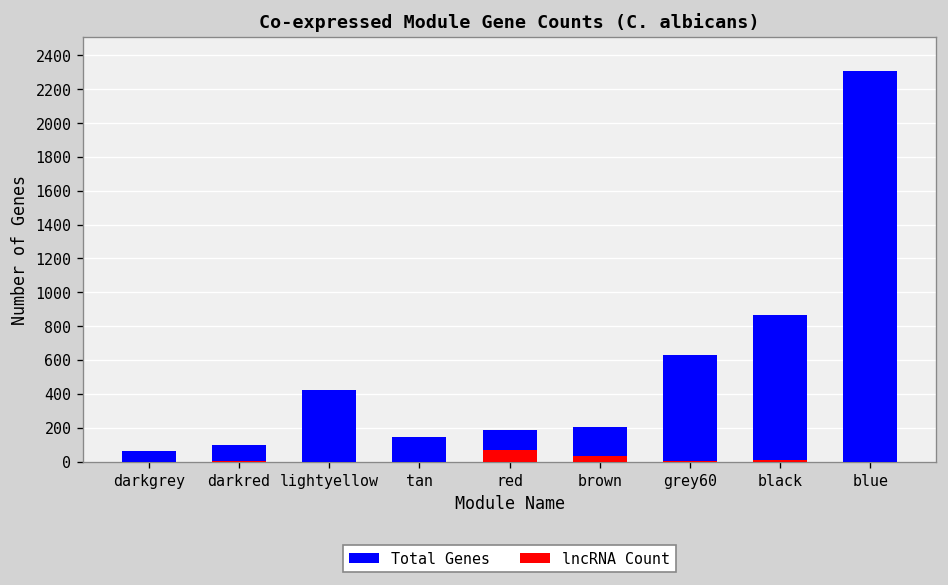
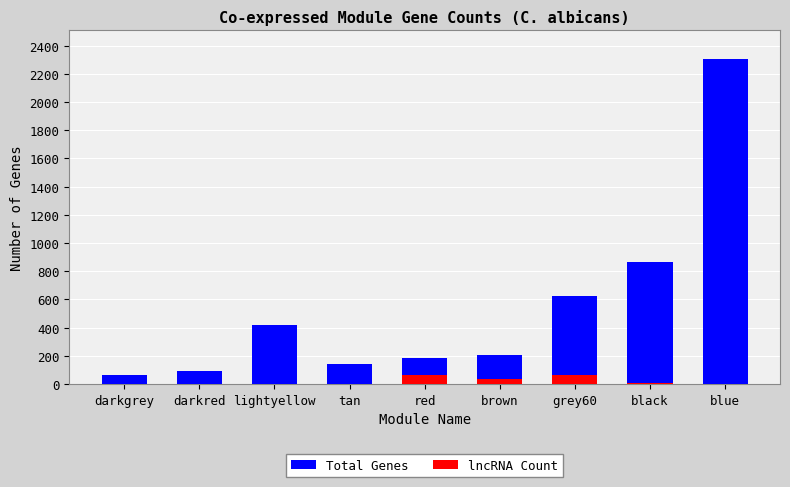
  {
    "Total Genes": {
      "darkgrey": 60,
      "darkred": 100,
      "lightyellow": 420,
      "tan": 150,
      "red": 190,
      "brown": 200,
      "grey60": 630,
      "black": 870,
      "blue": 2310
    },
    "lncRNA Count": {
      "darkgrey": 0,
      "lightyellow": 0,
      "tan": 0,
-     "grey60": 0,
+     "grey60": 70,
      "blue": 0
    }
  }
